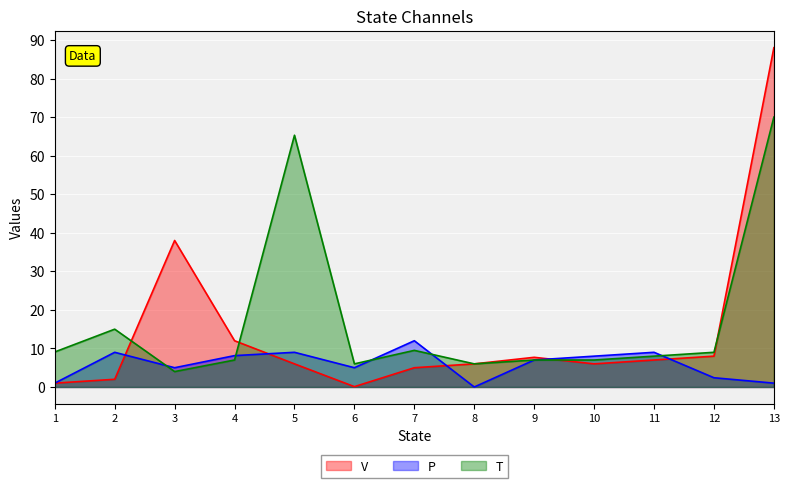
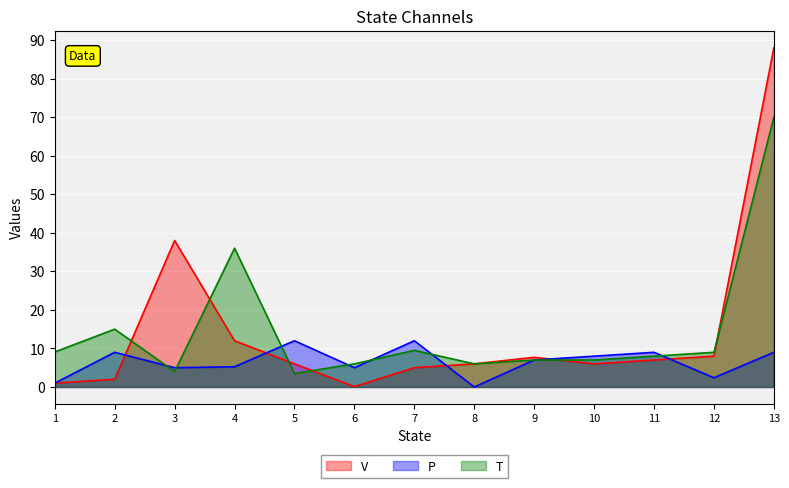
  {
    "V": {
      "2": 2,
      "3": 38,
      "4": 12,
      "5": 6,
      "6": 0,
      "7": 5,
      "9": 8,
      "10": 6,
      "11": 7,
      "12": 8,
      "13": 88
    },
    "P": {
      "2": 9,
      "3": 5,
-     "4": 8,
-     "5": 9,
+     "4": 5,
+     "5": 12,
      "6": 5,
      "7": 12,
      "8": 0,
      "10": 8,
      "11": 9,
      "12": 2,
-     "13": 1
+     "13": 9
    },
    "T": {
      "1": 9,
      "2": 15,
      "3": 4,
-     "4": 7,
-     "5": 65,
+     "4": 36,
+     "5": 4,
      "6": 6,
      "7": 10,
      "10": 7,
      "11": 8,
      "12": 9,
      "13": 70
    }
  }
